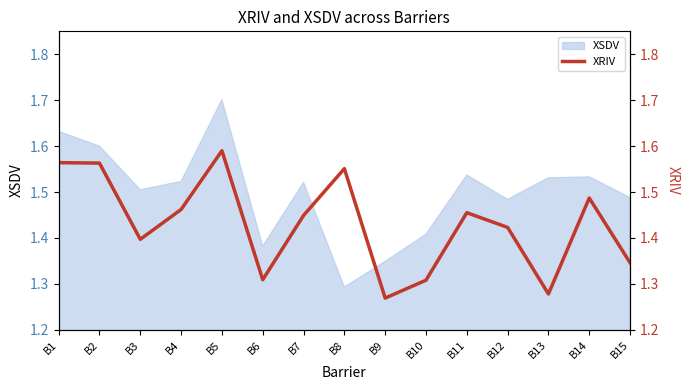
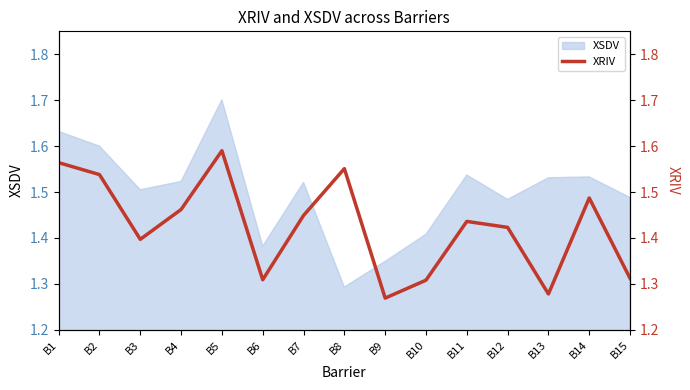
  {
    "XSDV": {
      "B1": 1.63,
      "B2": 1.60,
      "B3": 1.51,
      "B4": 1.52,
      "B5": 1.70,
      "B6": 1.38,
      "B7": 1.52,
      "B8": 1.29,
      "B9": 1.35,
      "B10": 1.41,
      "B11": 1.54,
      "B12": 1.48,
      "B13": 1.53,
      "B14": 1.53,
      "B15": 1.49
    },
    "XRIV": {
      "B1": 1.56,
-     "B2": 1.56,
+     "B2": 1.54,
      "B3": 1.40,
      "B4": 1.46,
      "B5": 1.59,
      "B6": 1.31,
      "B7": 1.45,
      "B8": 1.55,
      "B9": 1.27,
      "B10": 1.31,
-     "B11": 1.46,
+     "B11": 1.44,
      "B12": 1.42,
      "B13": 1.28,
      "B14": 1.49,
-     "B15": 1.35
+     "B15": 1.31
    }
  }
